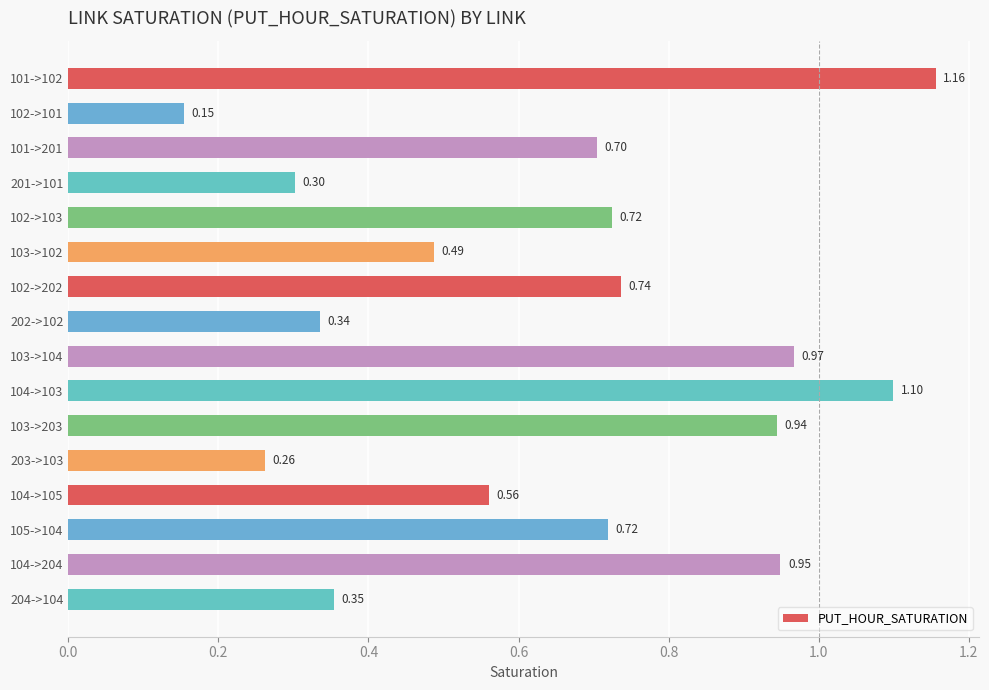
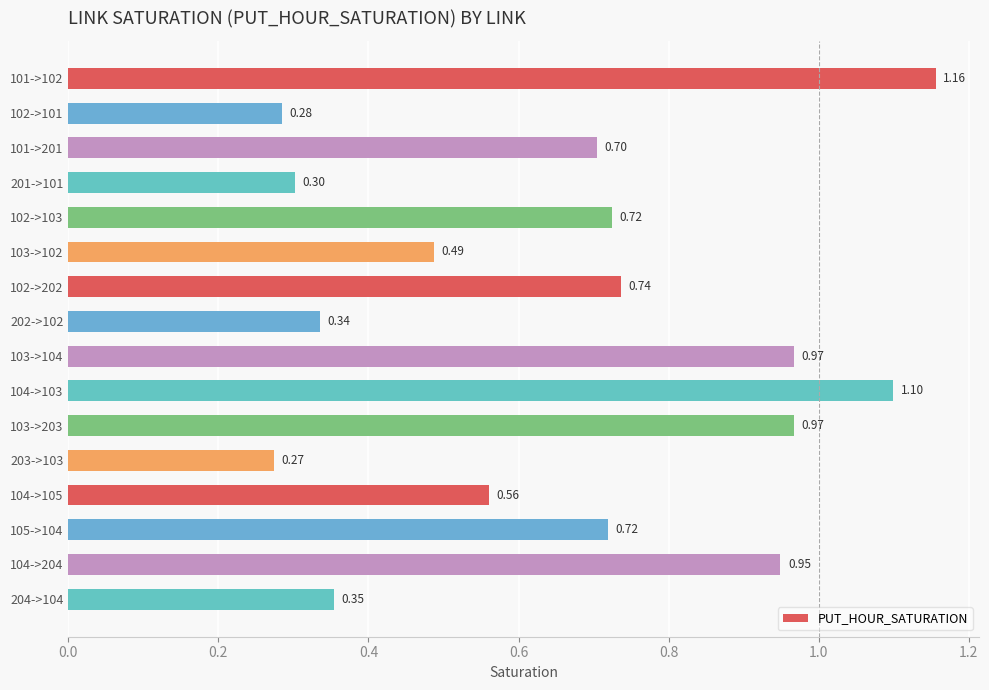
  {
    "101->102": 1.16,
-   "102->101": 0.15,
+   "102->101": 0.28,
    "101->201": 0.70,
    "201->101": 0.30,
    "102->103": 0.72,
    "103->102": 0.49,
    "102->202": 0.74,
    "202->102": 0.34,
    "103->104": 0.97,
    "104->103": 1.10,
-   "103->203": 0.94,
-   "203->103": 0.26,
+   "103->203": 0.97,
+   "203->103": 0.27,
    "104->105": 0.56,
    "105->104": 0.72,
    "104->204": 0.95,
    "204->104": 0.35
  }
